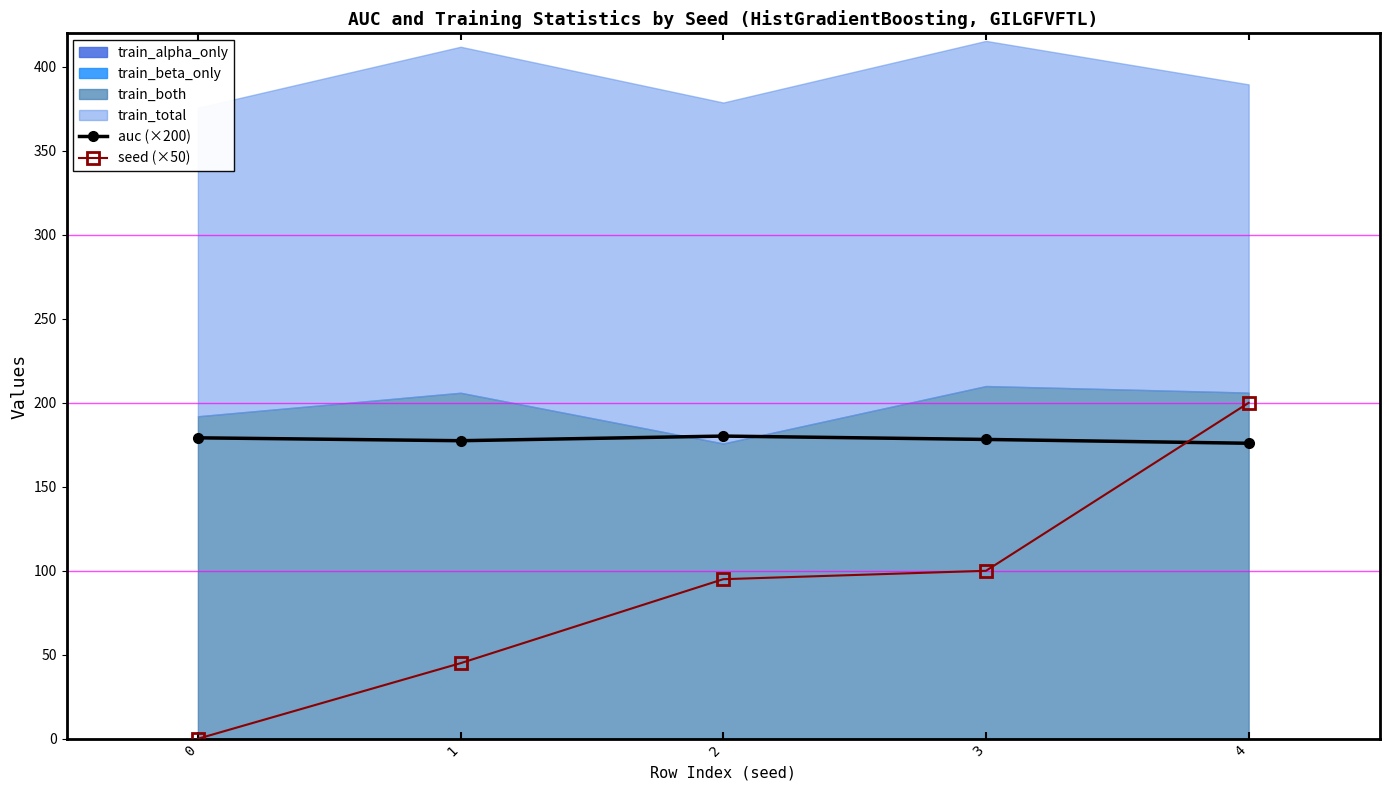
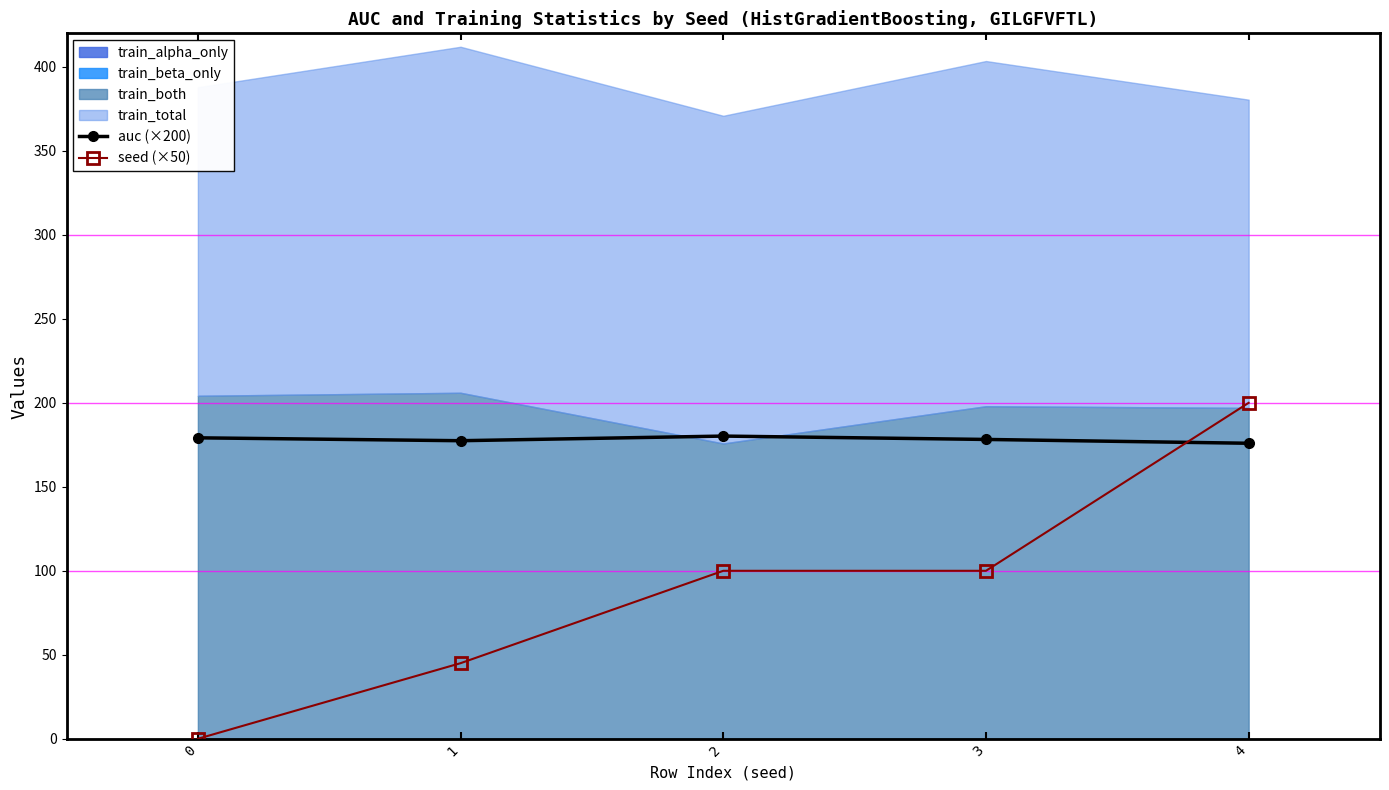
  {
    "auc (×200)": {
      "0": 179,
      "1": 177,
      "2": 180,
      "3": 178,
      "4": 176
    },
    "train_beta_only": {
      "1": 0,
      "2": 0,
      "3": 0,
      "4": 0
    },
    "seed (×50)": {
      "1": 45,
-     "2": 95,
+     "2": 100,
      "3": 100,
      "4": 200
    },
    "train_both": {
-     "0": 192,
+     "0": 204,
      "1": 206,
      "2": 176,
-     "3": 210,
-     "4": 206
+     "3": 198,
+     "4": 197
    },
    "train_total": {
      "1": 206,
-     "2": 203,
+     "2": 195,
      "3": 206,
      "4": 184
    }
  }
